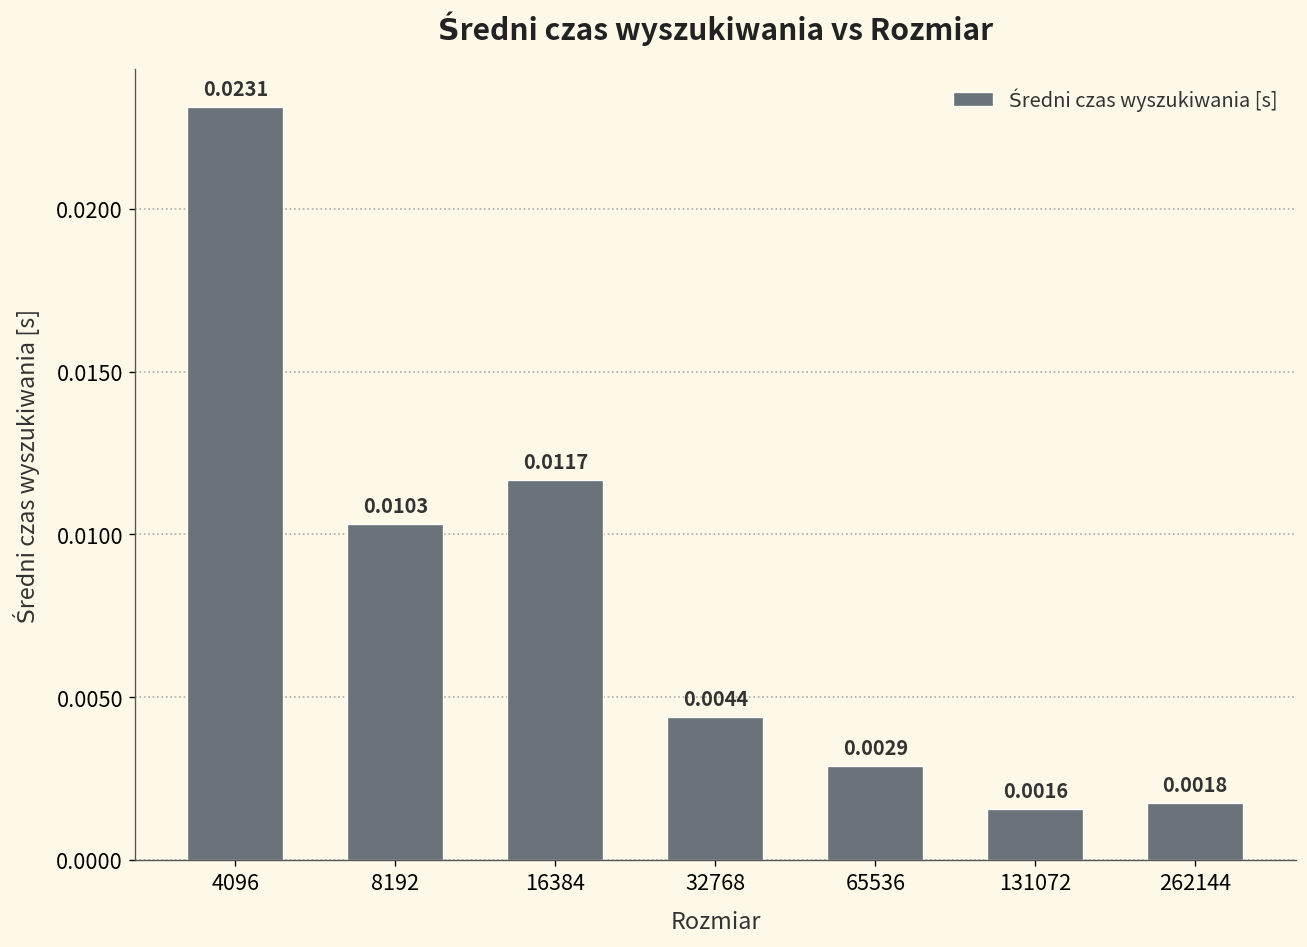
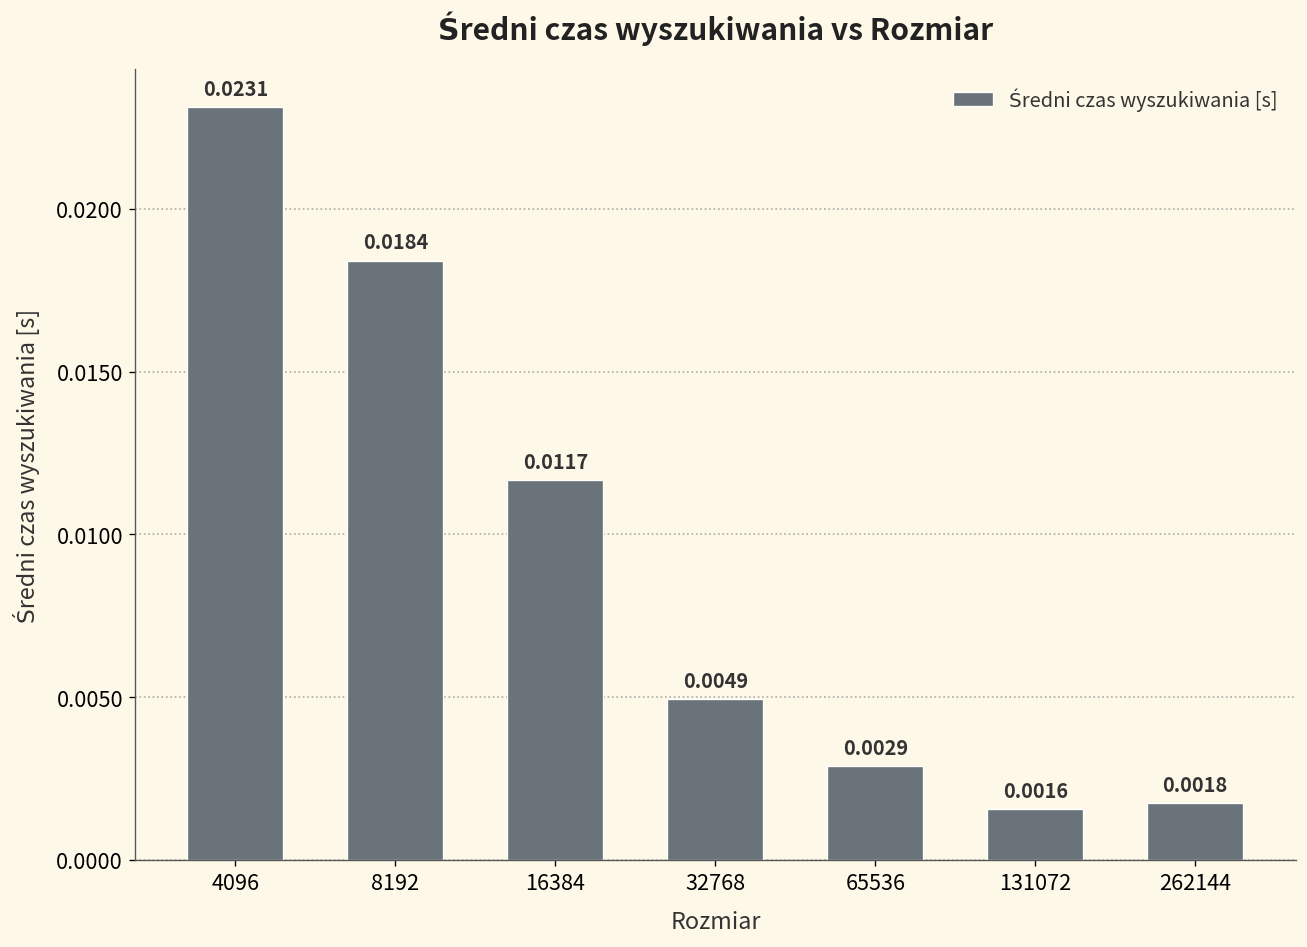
  {
    "4096": 0.0231,
-   "8192": 0.0103,
+   "8192": 0.0184,
    "16384": 0.0117,
-   "32768": 0.0044,
+   "32768": 0.0049,
    "65536": 0.0029,
    "131072": 0.0016,
    "262144": 0.0018
  }
